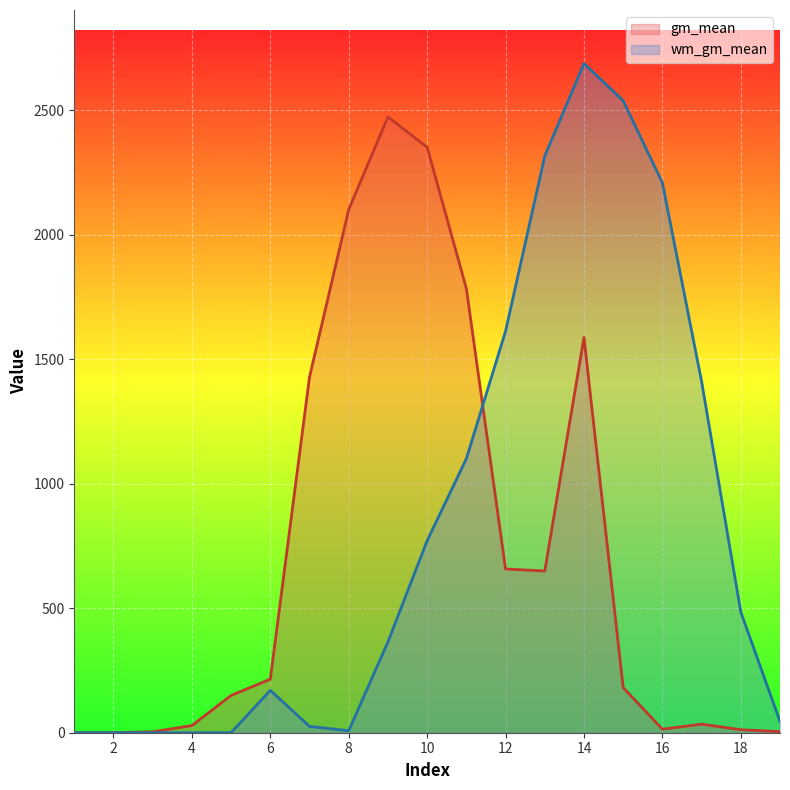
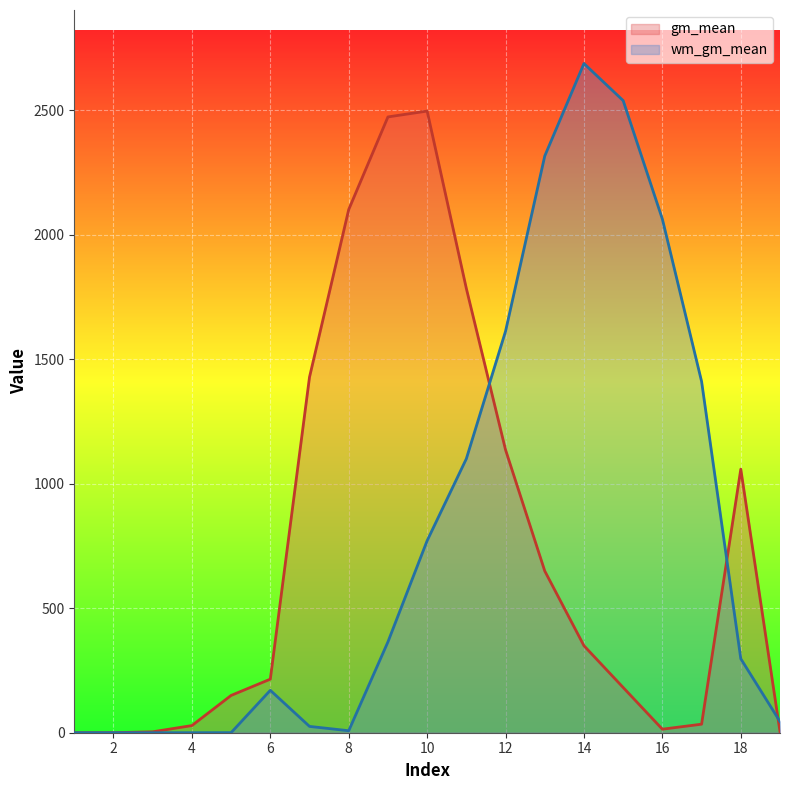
  {
    "gm_mean": {
      "4": 30,
      "6": 220,
      "8": 2100,
-     "10": 2350,
-     "12": 660,
-     "14": 1590,
+     "10": 2500,
+     "12": 1140,
+     "14": 350,
      "16": 10,
-     "18": 10
+     "18": 1060
    },
    "wm_gm_mean": {
      "4": 0,
      "6": 170,
      "8": 10,
      "10": 770,
      "12": 1610,
      "14": 2690,
-     "16": 2210,
-     "18": 480
+     "16": 2060,
+     "18": 300
    }
  }
